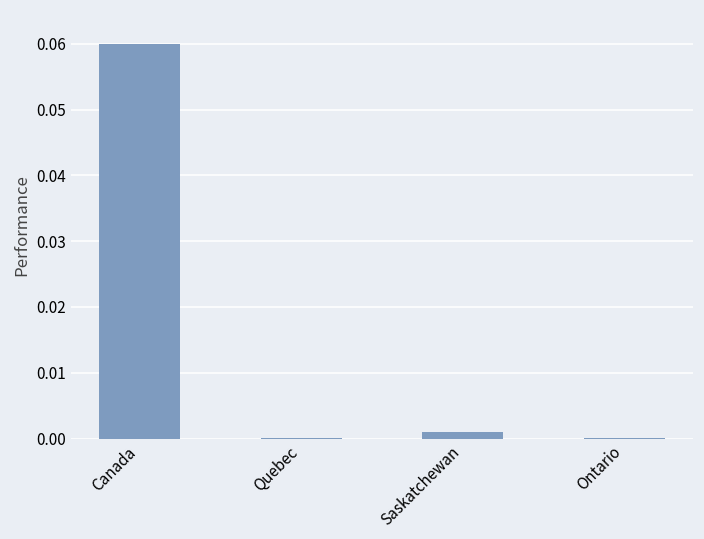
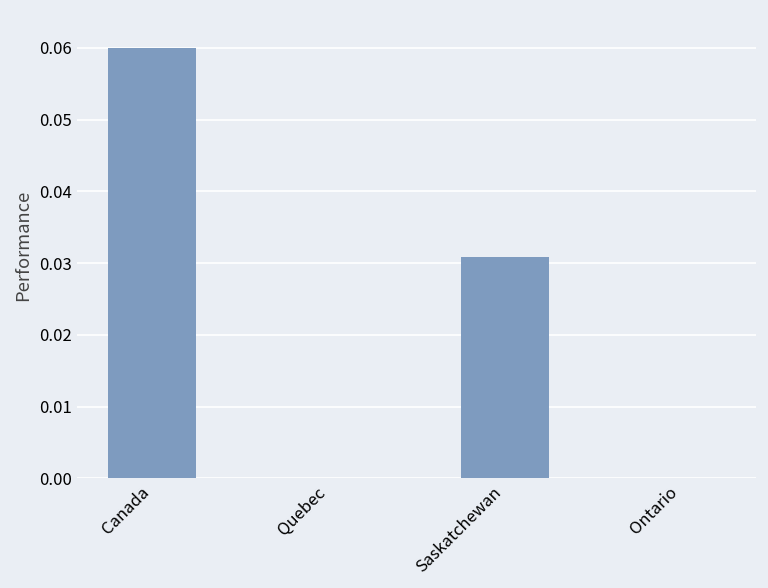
  {
    "Canada": 0.060,
-   "Saskatchewan": 0.001
+   "Saskatchewan": 0.031
  }
